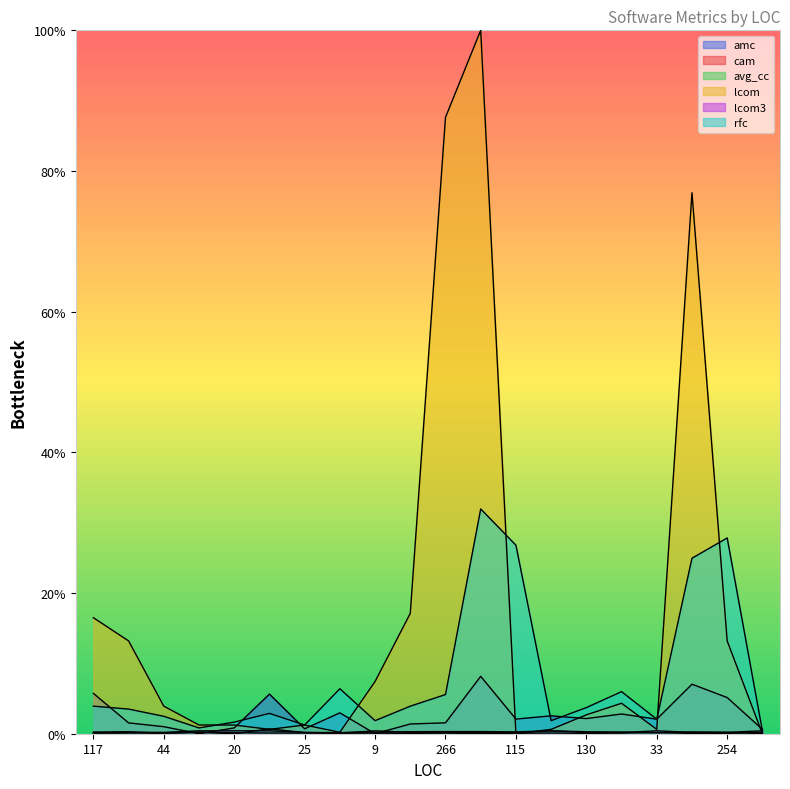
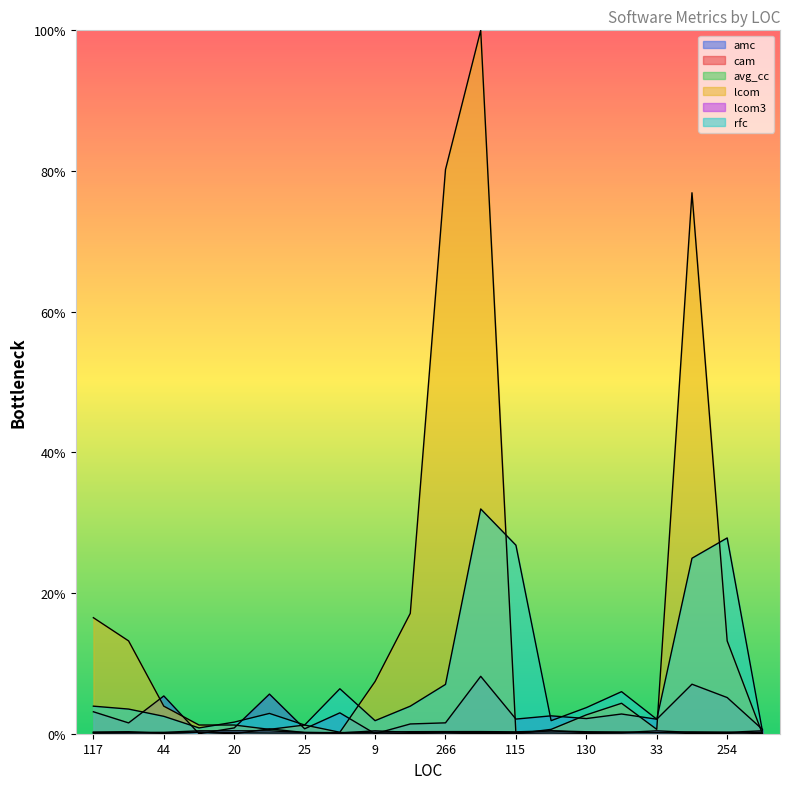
  {
    "amc": {
-     "117": "6%",
-     "44": "1%",
+     "117": "3%",
+     "44": "5%",
      "20": "1%",
      "25": "1%",
      "266": "2%",
      "115": "2%",
      "130": "2%",
      "254": "5%"
    },
    "lcom": {
      "117": "16%",
      "44": "4%",
      "20": "1%",
-     "266": "88%",
+     "266": "80%",
      "130": "3%",
      "254": "13%"
    },
    "rfc": {
      "117": "4%",
      "44": "2%",
      "20": "2%",
-     "266": "6%",
+     "266": "7%",
      "115": "27%",
      "130": "4%",
      "254": "28%"
    }
  }
